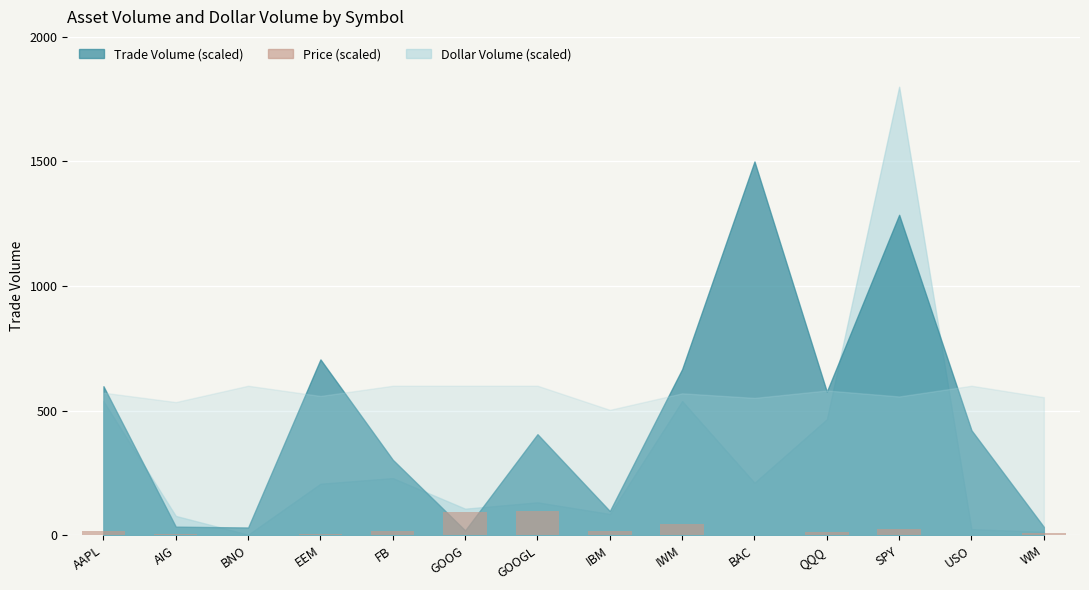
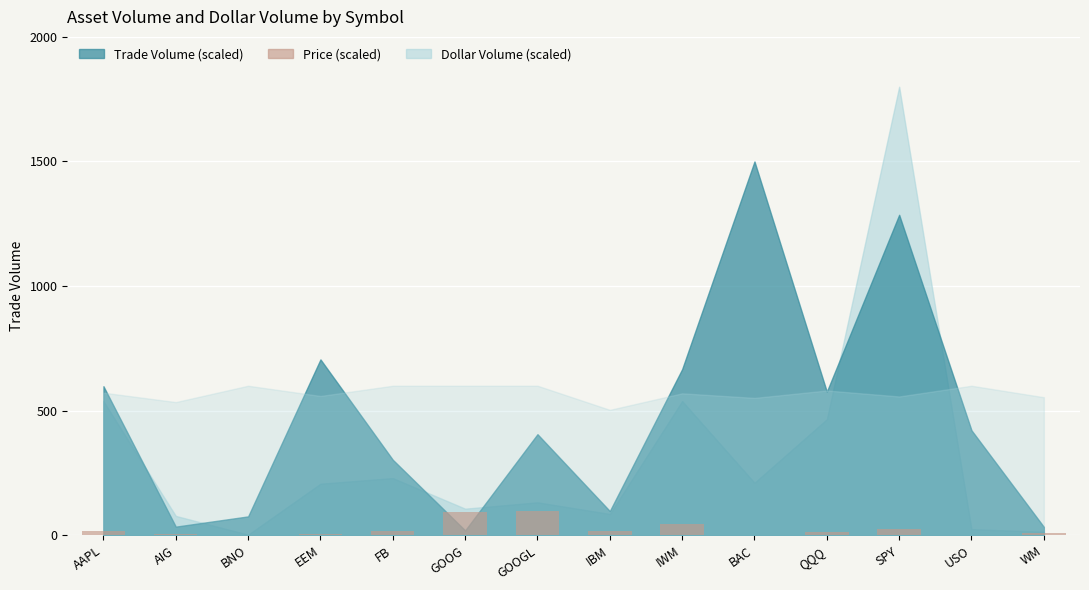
  {
    "Price (scaled)": {
      "AAPL": 20,
      "FB": 20,
      "GOOG": 90,
      "GOOGL": 100,
      "IBM": 20,
      "IWM": 50,
      "QQQ": 10,
      "SPY": 20
    },
    "Trade Volume (scaled)": {
      "AAPL": 600,
      "AIG": 30,
-     "BNO": 30,
+     "BNO": 80,
      "EEM": 710,
      "FB": 300,
      "GOOG": 20,
      "GOOGL": 410,
      "IBM": 100,
      "IWM": 670,
      "BAC": 1500,
      "SPY": 1290,
      "USO": 420,
      "WM": 30
    }
  }
